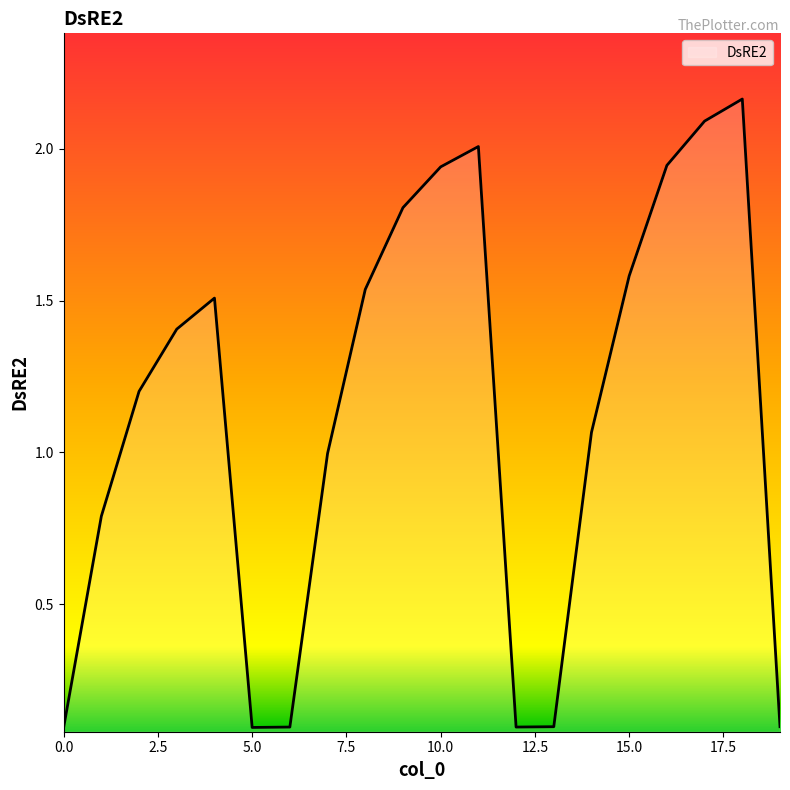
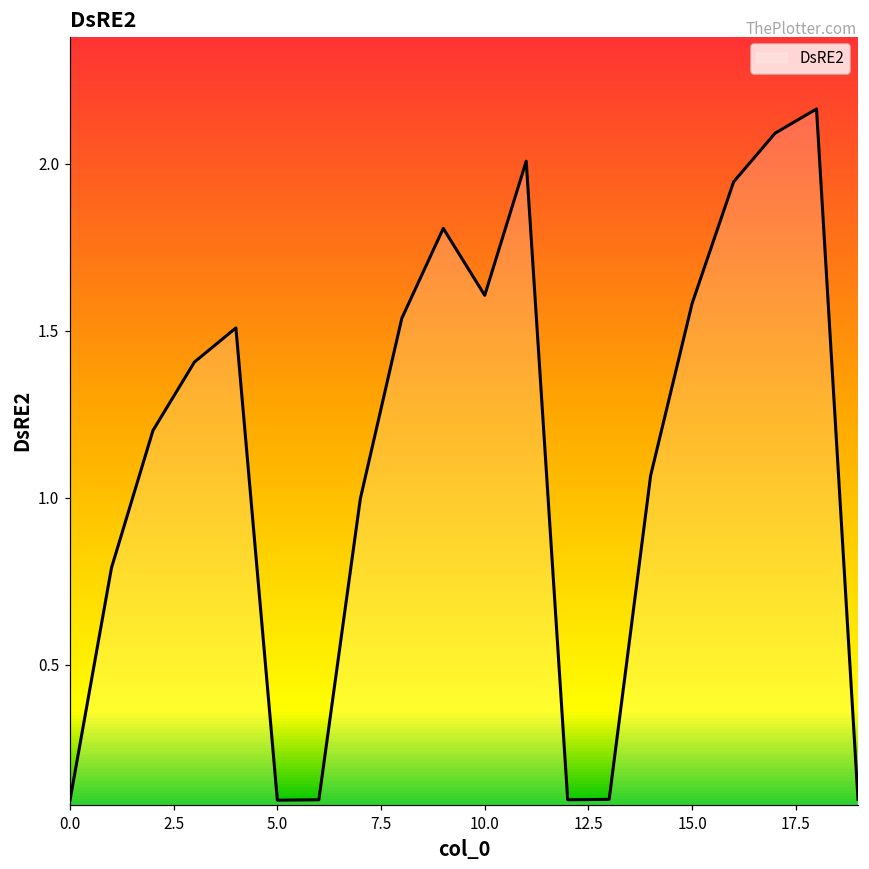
  {
    "0.0": 0.09,
    "5.0": 0.09,
-   "10.0": 1.94,
+   "10.0": 1.61,
    "15.0": 1.58
  }
